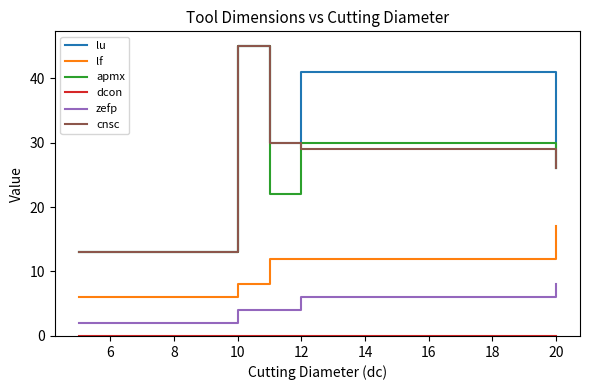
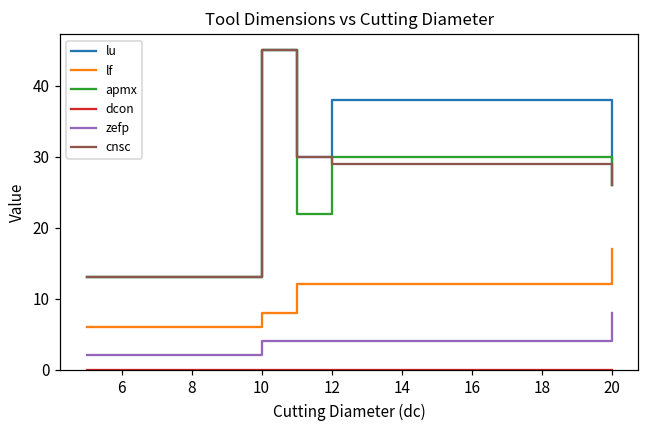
  {
    "lu": {
-     "12": 41
+     "12": 38
    },
    "lf": {
      "10": 8,
      "12": 12,
      "20": 17
    },
    "apmx": {
      "12": 30
    },
    "dcon": {
      "10": 0,
      "12": 0,
      "20": 0
    },
    "zefp": {
      "10": 4,
-     "12": 6,
+     "12": 4,
      "20": 8
    },
    "cnsc": {
      "12": 29
    }
  }
